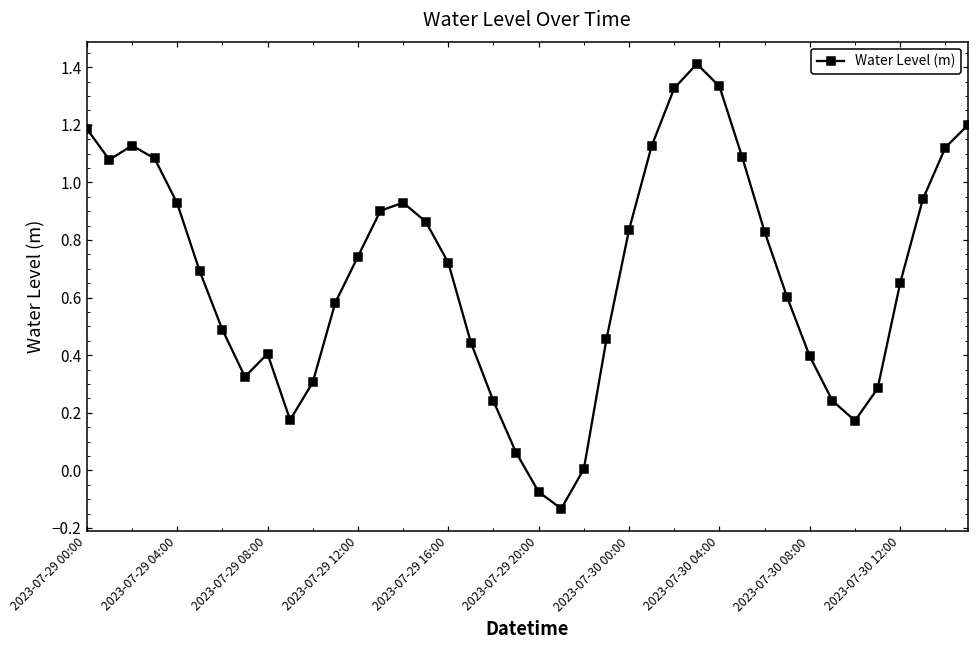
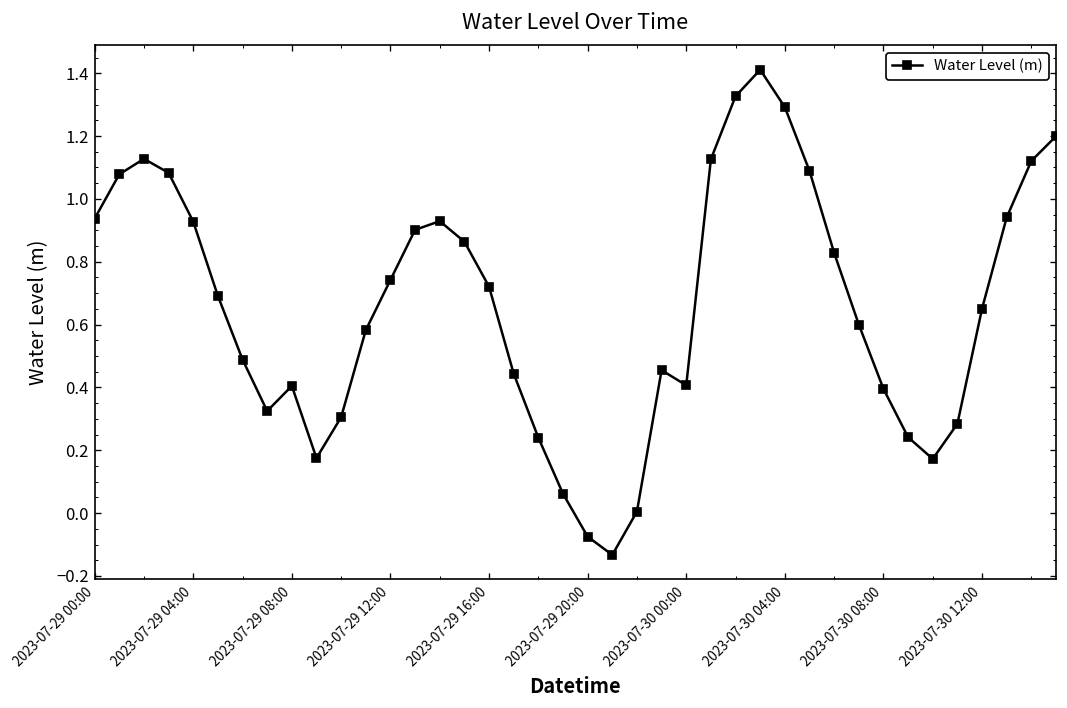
  {
-   "2023-07-29 00:00": 1.19,
+   "2023-07-29 00:00": 0.94,
    "2023-07-29 04:00": 0.93,
    "2023-07-29 08:00": 0.40,
    "2023-07-29 12:00": 0.74,
    "2023-07-29 16:00": 0.72,
    "2023-07-29 20:00": -0.07,
-   "2023-07-30 00:00": 0.84,
-   "2023-07-30 04:00": 1.33,
+   "2023-07-30 00:00": 0.41,
+   "2023-07-30 04:00": 1.29,
    "2023-07-30 08:00": 0.40,
    "2023-07-30 12:00": 0.65
  }
